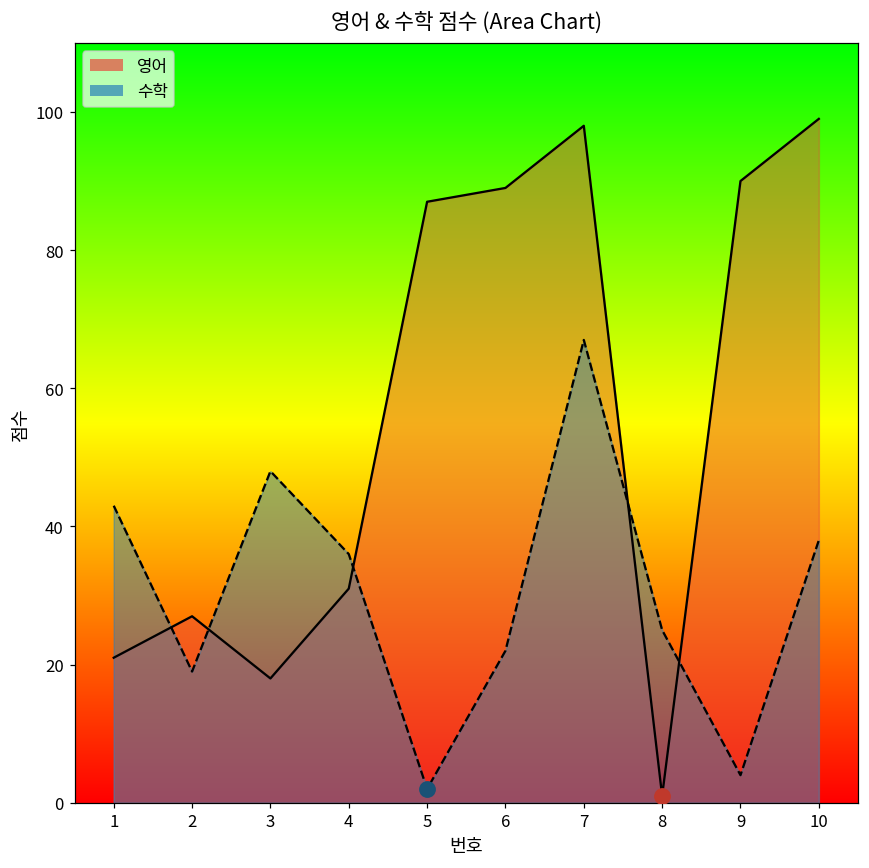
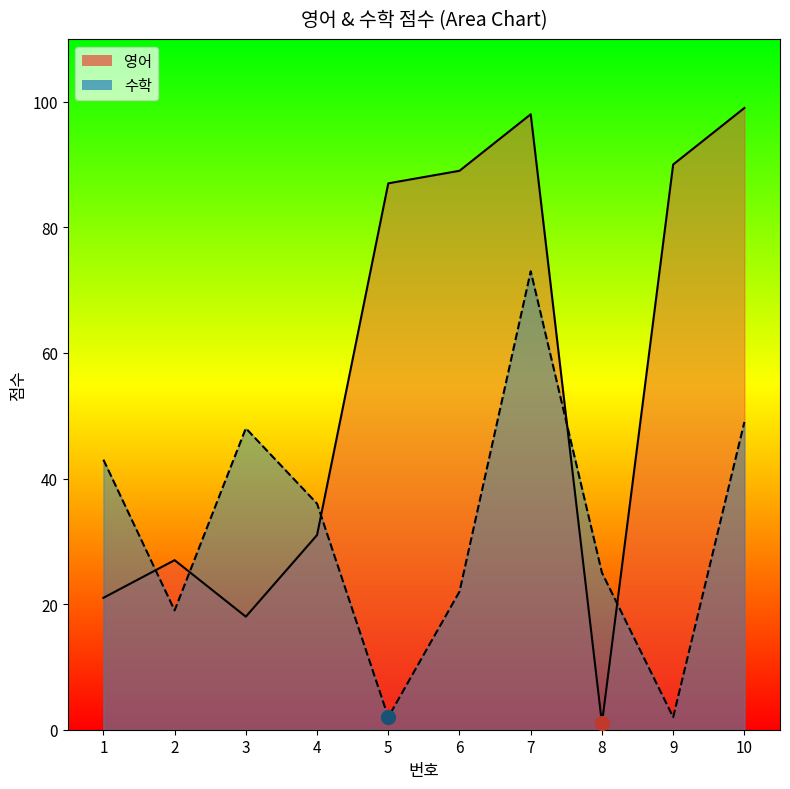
  {
    "수학": {
      "1": 43,
      "2": 19,
      "3": 48,
      "4": 36,
      "6": 22,
-     "7": 67,
+     "7": 73,
      "8": 25,
-     "9": 4,
-     "10": 38
+     "9": 2,
+     "10": 49
    }
  }
